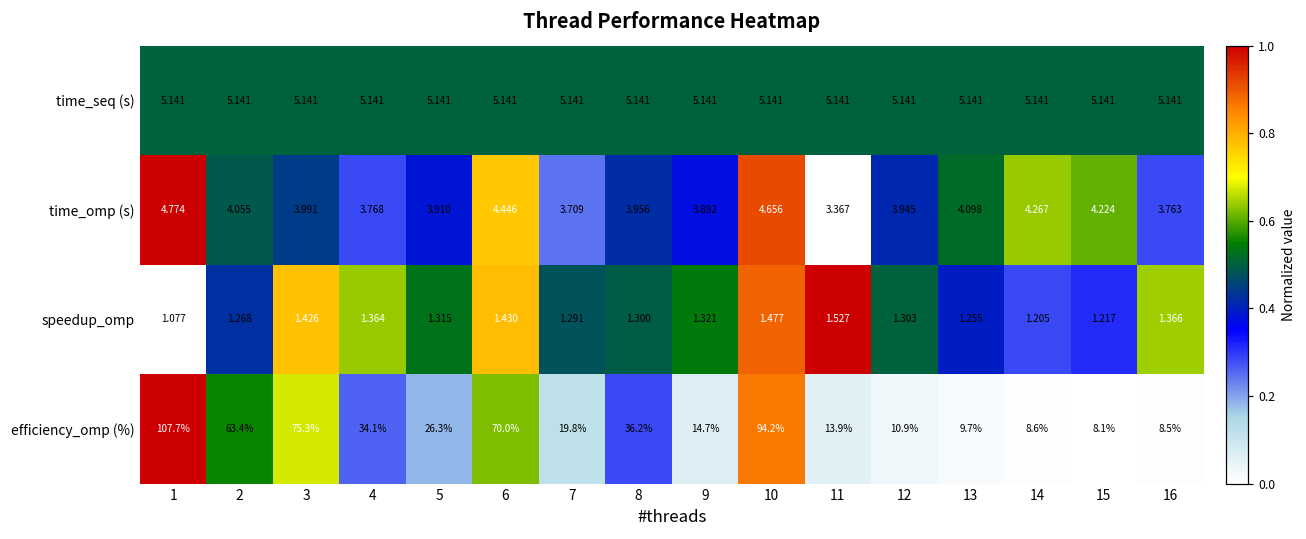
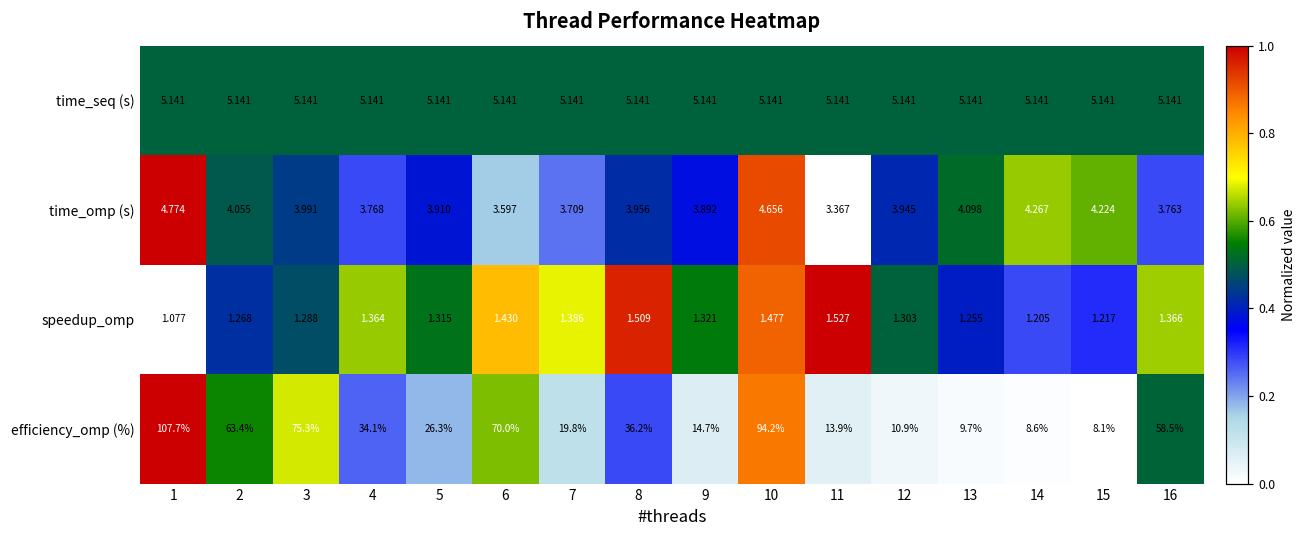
  {
    "time_seq (s)": {
      "1": "5.141",
      "2": "5.141",
      "3": "5.141",
      "4": "5.141",
      "5": "5.141",
      "6": "5.141",
      "7": "5.141",
      "8": "5.141",
      "9": "5.141",
      "10": "5.141",
      "11": "5.141",
      "12": "5.141",
      "13": "5.141",
      "14": "5.141",
      "15": "5.141",
      "16": "5.141"
    },
    "time_omp (s)": {
      "1": "4.774",
      "2": "4.055",
      "3": "3.991",
      "4": "3.768",
      "5": "3.910",
-     "6": "4.446",
+     "6": "3.597",
      "7": "3.709",
      "8": "3.956",
      "9": "3.892",
      "10": "4.656",
      "11": "3.367",
      "12": "3.945",
      "13": "4.098",
      "14": "4.267",
      "15": "4.224",
      "16": "3.763"
    },
    "speedup_omp": {
      "1": "1.077",
      "2": "1.268",
-     "3": "1.426",
+     "3": "1.288",
      "4": "1.364",
      "5": "1.315",
      "6": "1.430",
-     "7": "1.291",
-     "8": "1.300",
+     "7": "1.386",
+     "8": "1.509",
      "9": "1.321",
      "10": "1.477",
      "11": "1.527",
      "12": "1.303",
      "13": "1.255",
      "14": "1.205",
      "15": "1.217",
      "16": "1.366"
    },
    "efficiency_omp (%)": {
      "1": "107.7%",
      "2": "63.4%",
      "3": "75.3%",
      "4": "34.1%",
      "5": "26.3%",
      "6": "70.0%",
      "7": "19.8%",
      "8": "36.2%",
      "9": "14.7%",
      "10": "94.2%",
      "11": "13.9%",
      "12": "10.9%",
      "13": "9.7%",
      "14": "8.6%",
      "15": "8.1%",
-     "16": "8.5%"
+     "16": "58.5%"
    }
  }
